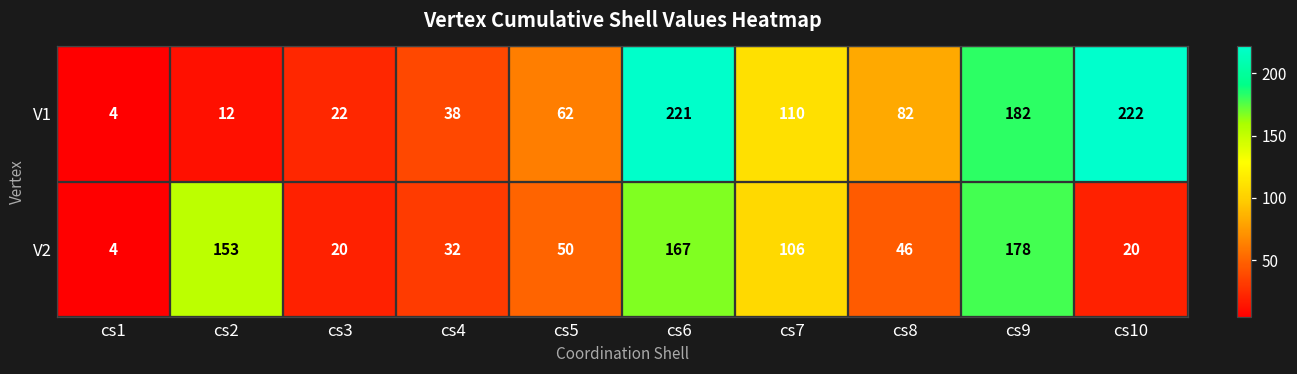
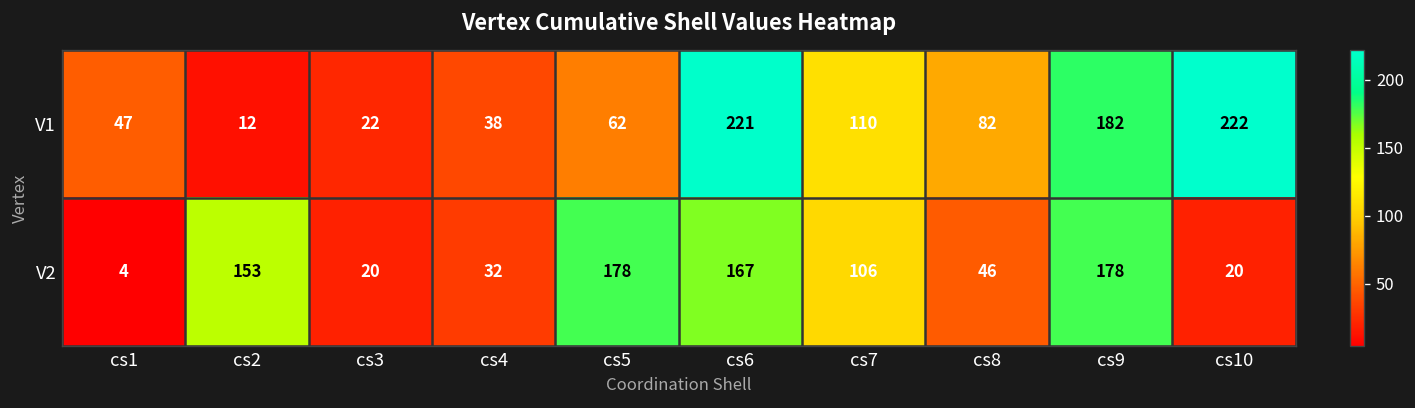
  {
    "V1": {
-     "cs1": 4,
+     "cs1": 47,
      "cs2": 12,
      "cs3": 22,
      "cs4": 38,
      "cs5": 62,
      "cs6": 221,
      "cs7": 110,
      "cs8": 82,
      "cs9": 182,
      "cs10": 222
    },
    "V2": {
      "cs1": 4,
      "cs2": 153,
      "cs3": 20,
      "cs4": 32,
-     "cs5": 50,
+     "cs5": 178,
      "cs6": 167,
      "cs7": 106,
      "cs8": 46,
      "cs9": 178,
      "cs10": 20
    }
  }
